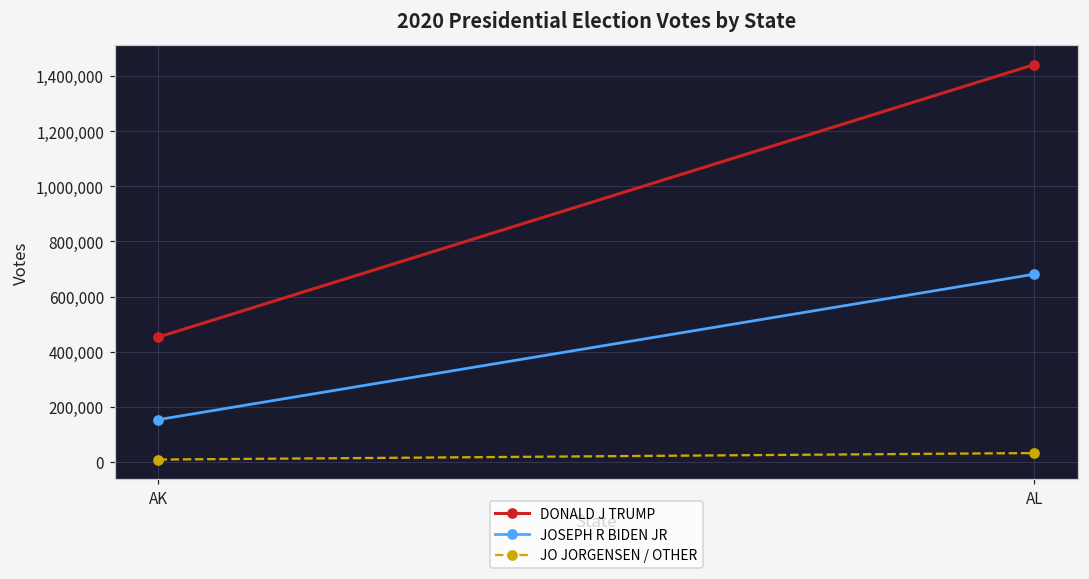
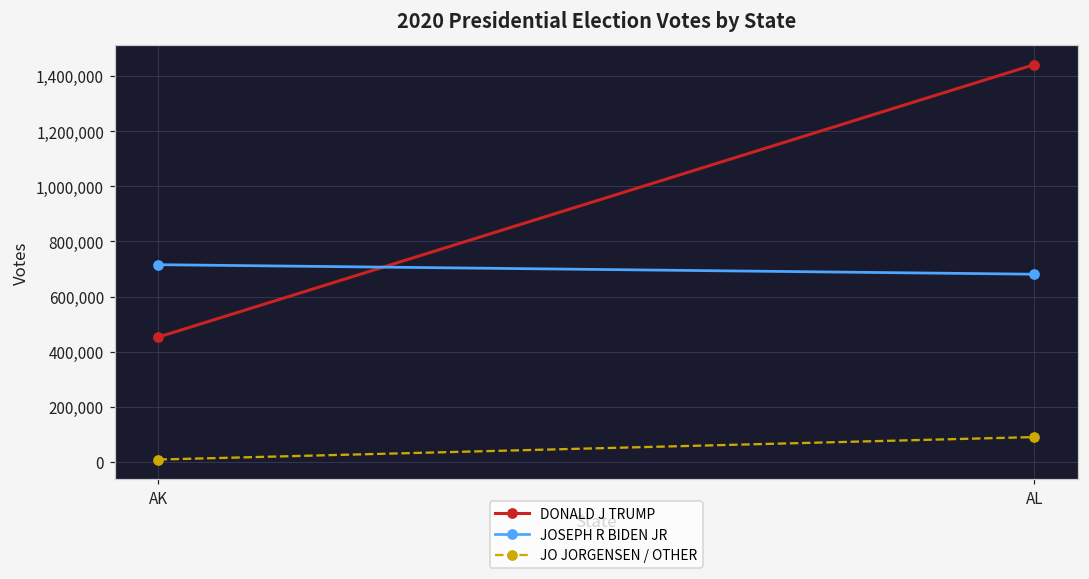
  {
    "DONALD J TRUMP": {
      "AK": "450,000",
      "AL": "1,440,000"
    },
    "JOSEPH R BIDEN JR": {
-     "AK": "150,000",
+     "AK": "720,000",
      "AL": "680,000"
    },
    "JO JORGENSEN / OTHER": {
      "AK": "10,000",
-     "AL": "30,000"
+     "AL": "90,000"
    }
  }
